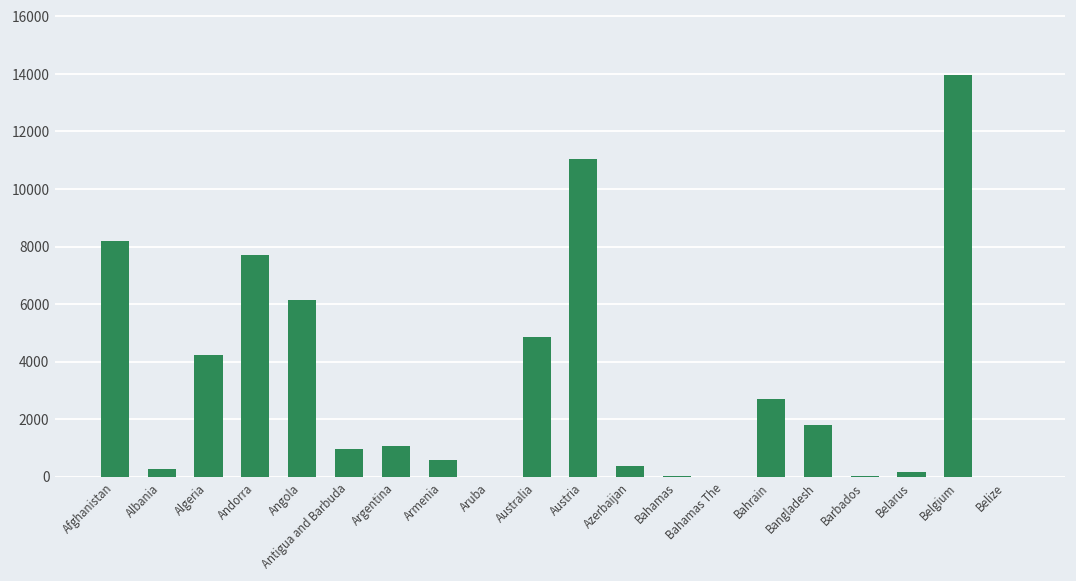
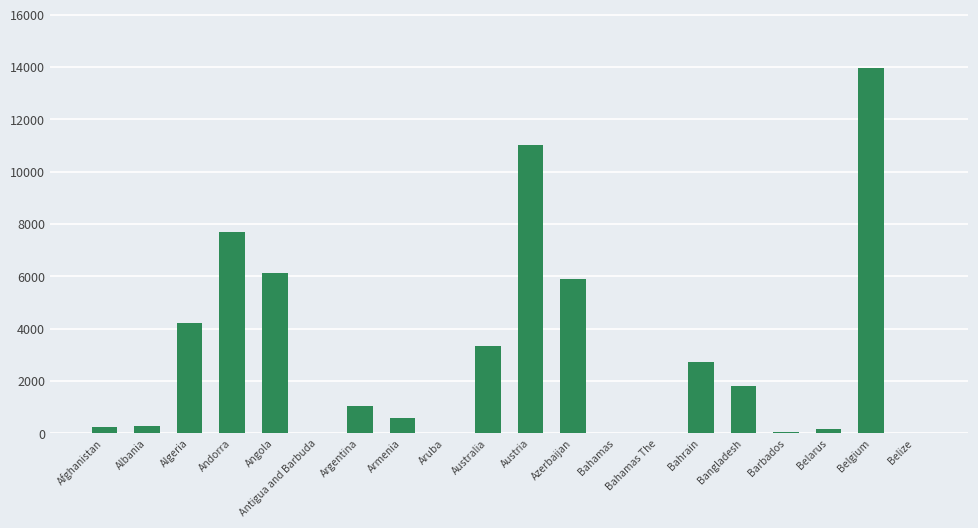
  {
-   "Afghanistan": 8200,
+   "Afghanistan": 200,
    "Albania": 300,
    "Algeria": 4200,
    "Andorra": 7700,
    "Angola": 6100,
-   "Antigua and Barbuda": 1000,
+   "Antigua and Barbuda": 0,
    "Argentina": 1100,
    "Armenia": 600,
    "Aruba": 0,
-   "Australia": 4900,
+   "Australia": 3300,
    "Austria": 11000,
-   "Azerbaijan": 400,
+   "Azerbaijan": 5900,
    "Bahamas The": 0,
    "Bahrain": 2700,
    "Bangladesh": 1800,
    "Belarus": 200,
    "Belgium": 14000
  }
